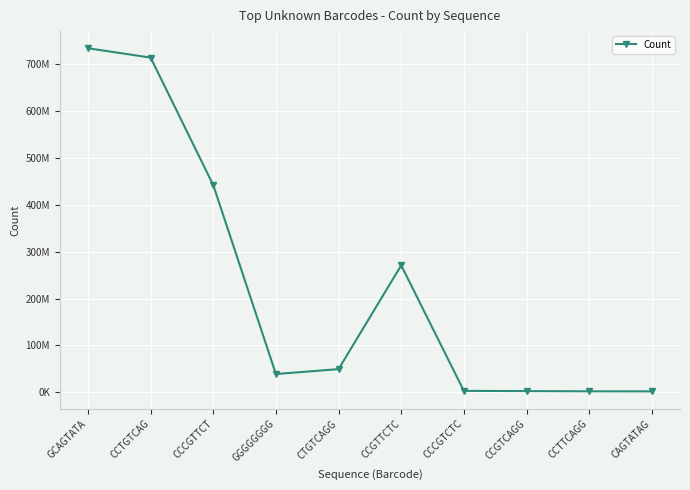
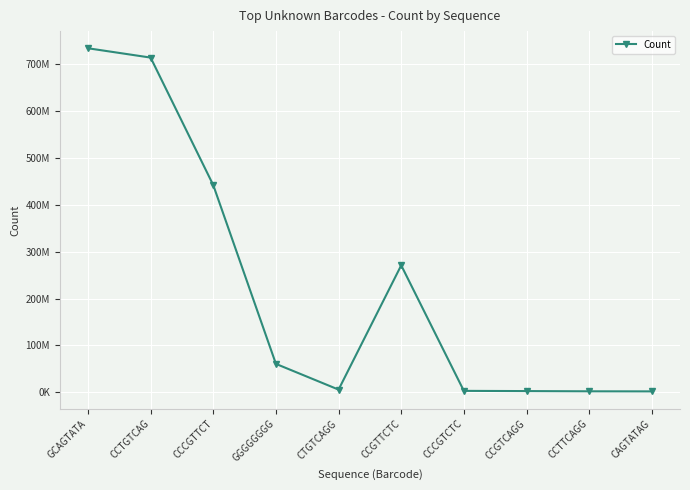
  {
    "GCAGTATA": 730000000,
    "CCTGTCAG": 710000000,
    "CCCGTTCT": 440000000,
-   "GGGGGGGG": 40000000,
-   "CTGTCAGG": 50000000,
+   "GGGGGGGG": 60000000,
+   "CTGTCAGG": 10000000,
    "CCGTTCTC": 270000000,
    "CCCGTCTC": 0,
    "CCGTCAGG": 0,
    "CCTTCAGG": 0,
    "CAGTATAG": 0
  }
